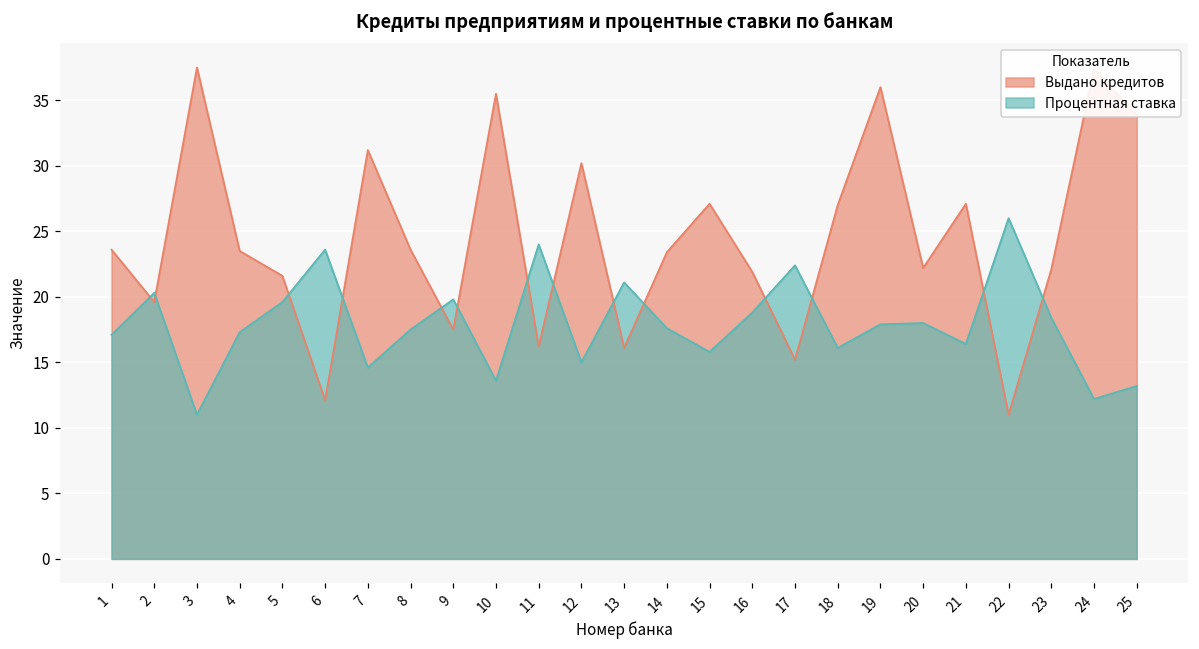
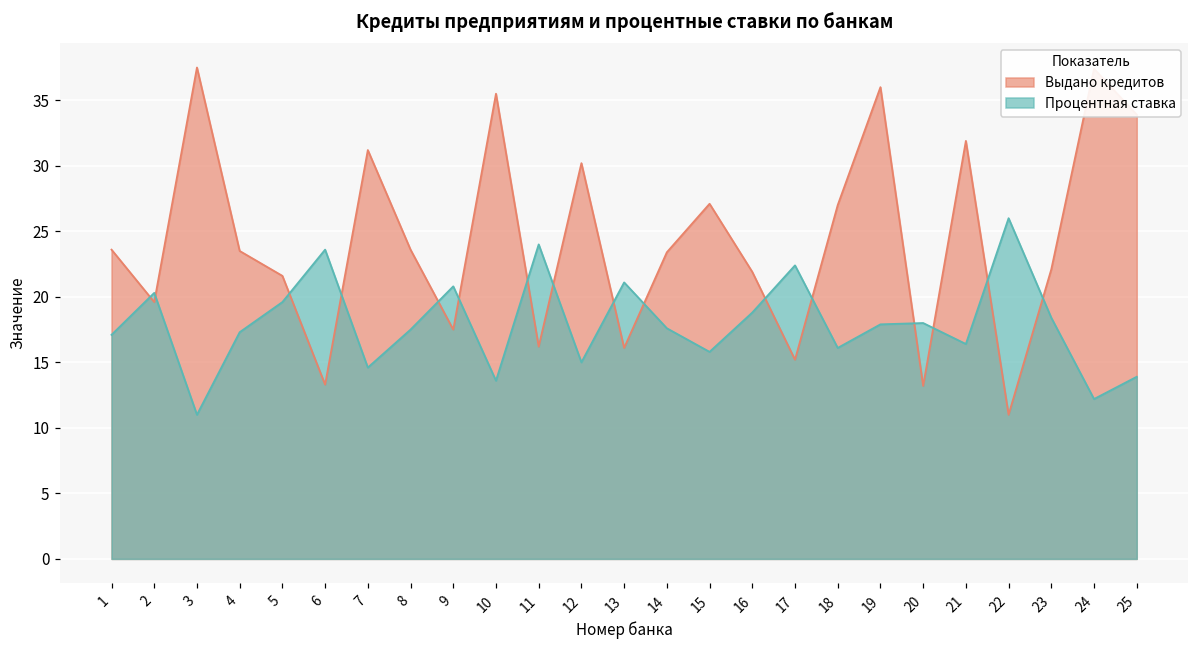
  {
    "Выдано кредитов": {
      "1": 23.6,
      "2": 19.6,
      "3": 37.5,
      "4": 23.5,
      "5": 21.6,
-     "6": 12.1,
+     "6": 13.3,
      "7": 31.2,
      "8": 23.6,
      "9": 17.5,
      "10": 35.5,
      "11": 16.2,
      "12": 30.2,
      "13": 16.1,
      "14": 23.4,
      "15": 27.1,
      "16": 21.9,
      "17": 15.2,
      "18": 27.0,
      "19": 36.0,
-     "20": 22.2,
-     "21": 27.1,
+     "20": 13.2,
+     "21": 31.9,
      "22": 11.0,
      "23": 22.1
    },
    "Процентная ставка": {
      "1": 17.1,
      "2": 20.3,
      "3": 11.0,
      "4": 17.3,
      "5": 19.6,
      "6": 23.6,
      "7": 14.6,
      "8": 17.5,
-     "9": 19.8,
+     "9": 20.8,
      "10": 13.6,
      "11": 24.0,
      "12": 15.0,
      "13": 21.1,
      "14": 17.6,
      "15": 15.8,
      "16": 18.8,
      "17": 22.4,
      "18": 16.1,
      "19": 17.9,
      "20": 18.0,
      "21": 16.4,
      "22": 26.0,
      "23": 18.4,
      "24": 12.2,
-     "25": 13.2
+     "25": 13.9
    }
  }
